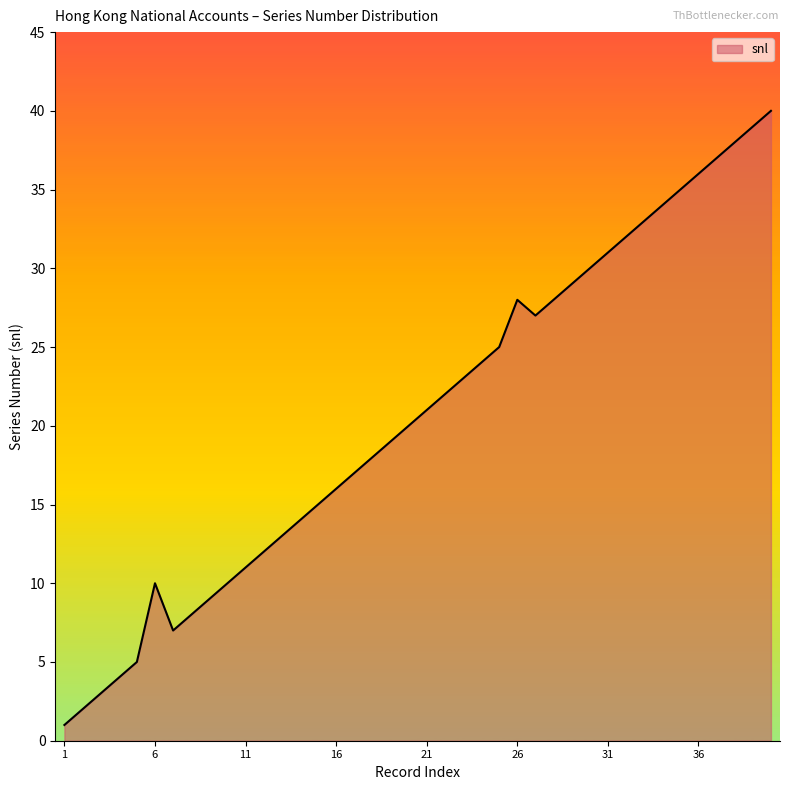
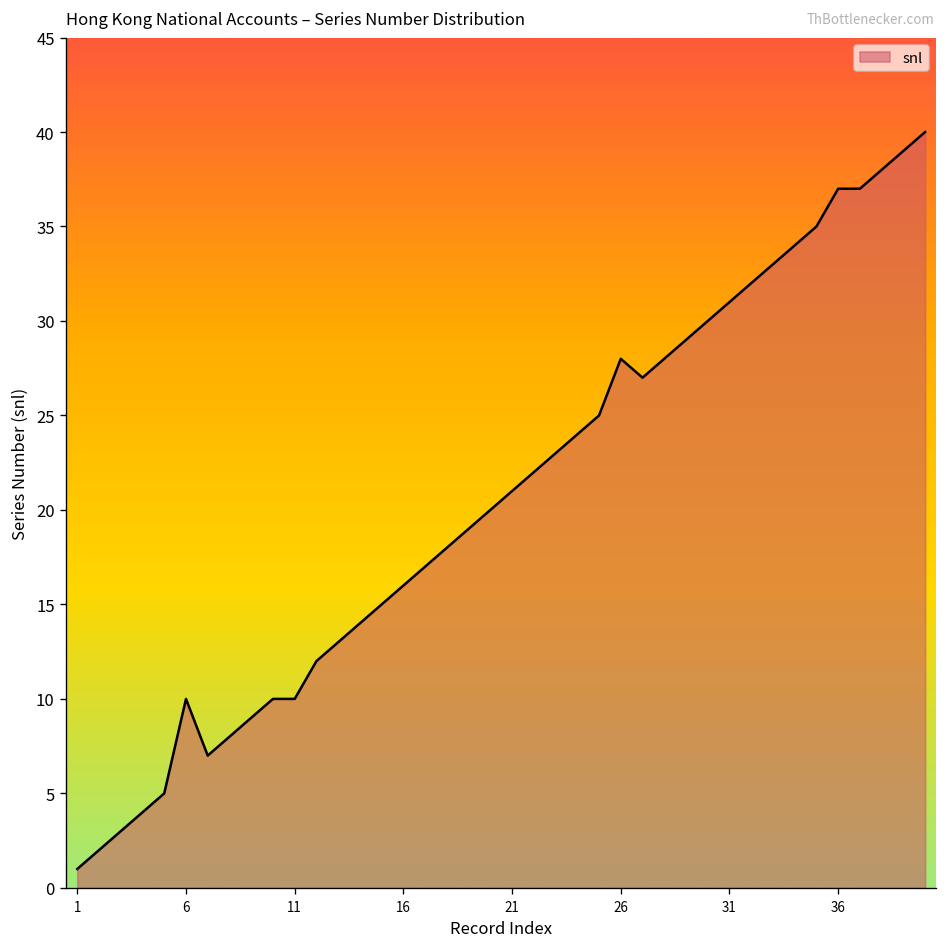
  {
    "1": 1,
    "6": 10,
-   "11": 11,
+   "11": 10,
    "16": 16,
    "21": 21,
    "26": 28,
    "31": 31,
-   "36": 36
+   "36": 37
  }
